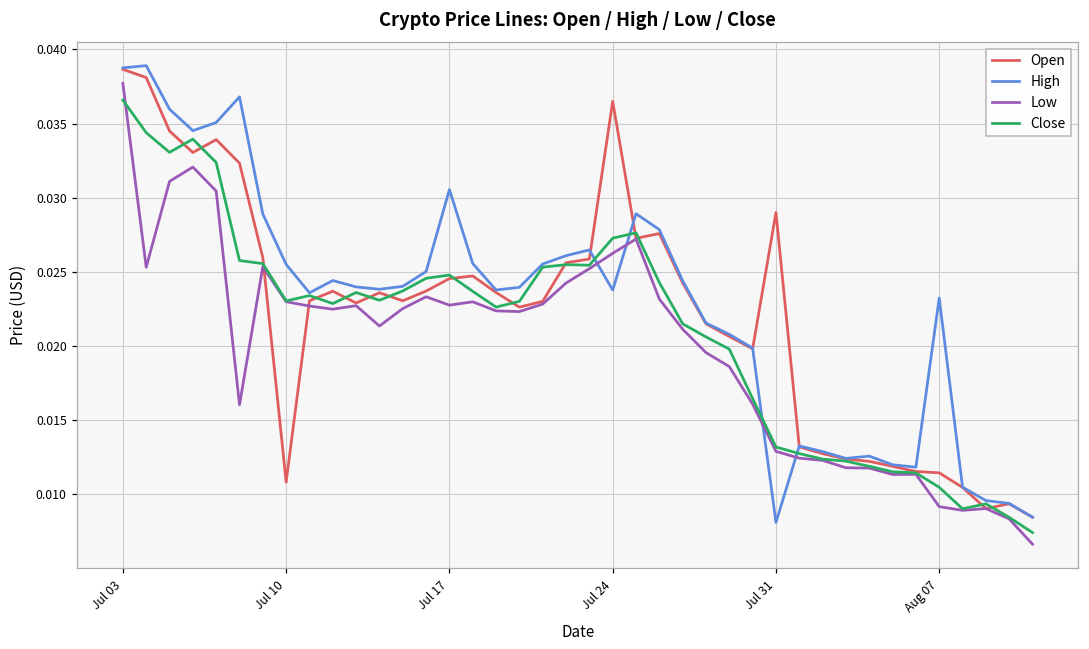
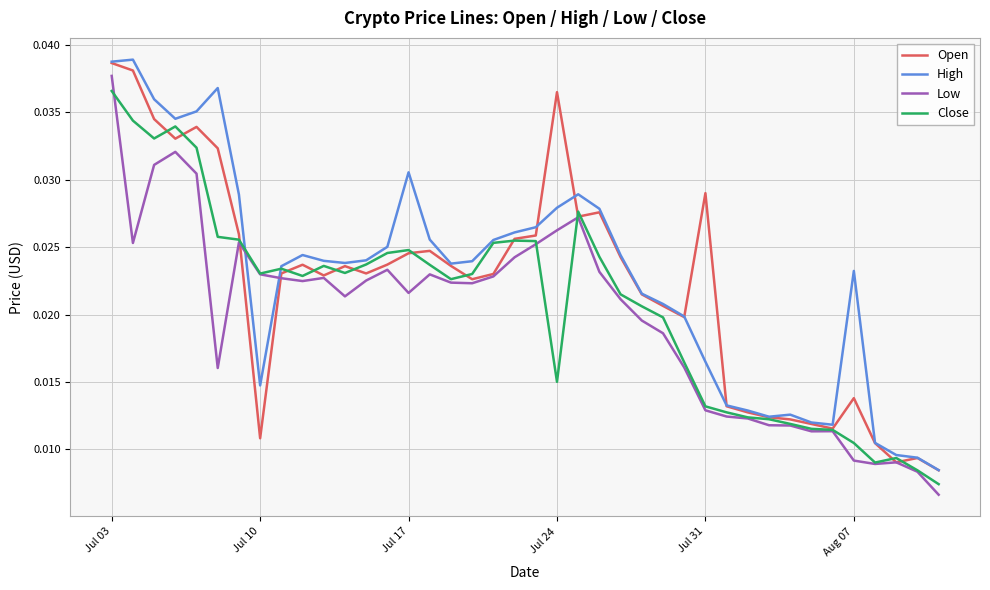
  {
    "Open": {
      "Jul 10": 0.0108,
      "Jul 17": 0.0245,
      "Jul 24": 0.0365,
      "Jul 31": 0.0290,
-     "Aug 07": 0.0114
+     "Aug 07": 0.0138
    },
    "High": {
-     "Jul 10": 0.0255,
+     "Jul 10": 0.0147,
      "Jul 17": 0.0306,
-     "Jul 24": 0.0238,
-     "Jul 31": 0.0081,
+     "Jul 24": 0.0279,
+     "Jul 31": 0.0165,
      "Aug 07": 0.0232
    },
    "Low": {
      "Jul 03": 0.0377,
-     "Jul 17": 0.0228,
+     "Jul 17": 0.0216,
      "Jul 24": 0.0263,
      "Jul 31": 0.0129,
      "Aug 07": 0.0092
    },
    "Close": {
      "Jul 03": 0.0366,
      "Jul 17": 0.0248,
-     "Jul 24": 0.0273,
+     "Jul 24": 0.0150,
      "Jul 31": 0.0132,
      "Aug 07": 0.0105
    }
  }
